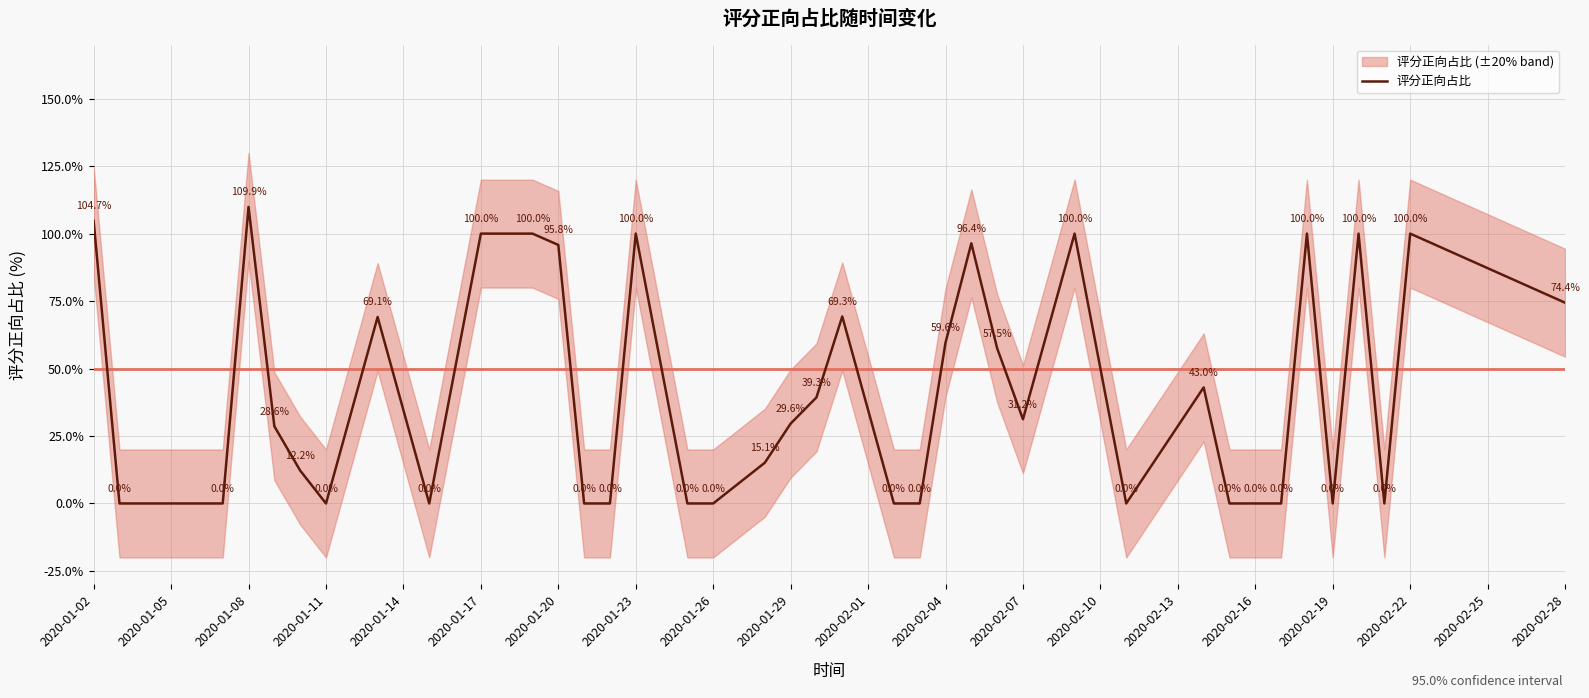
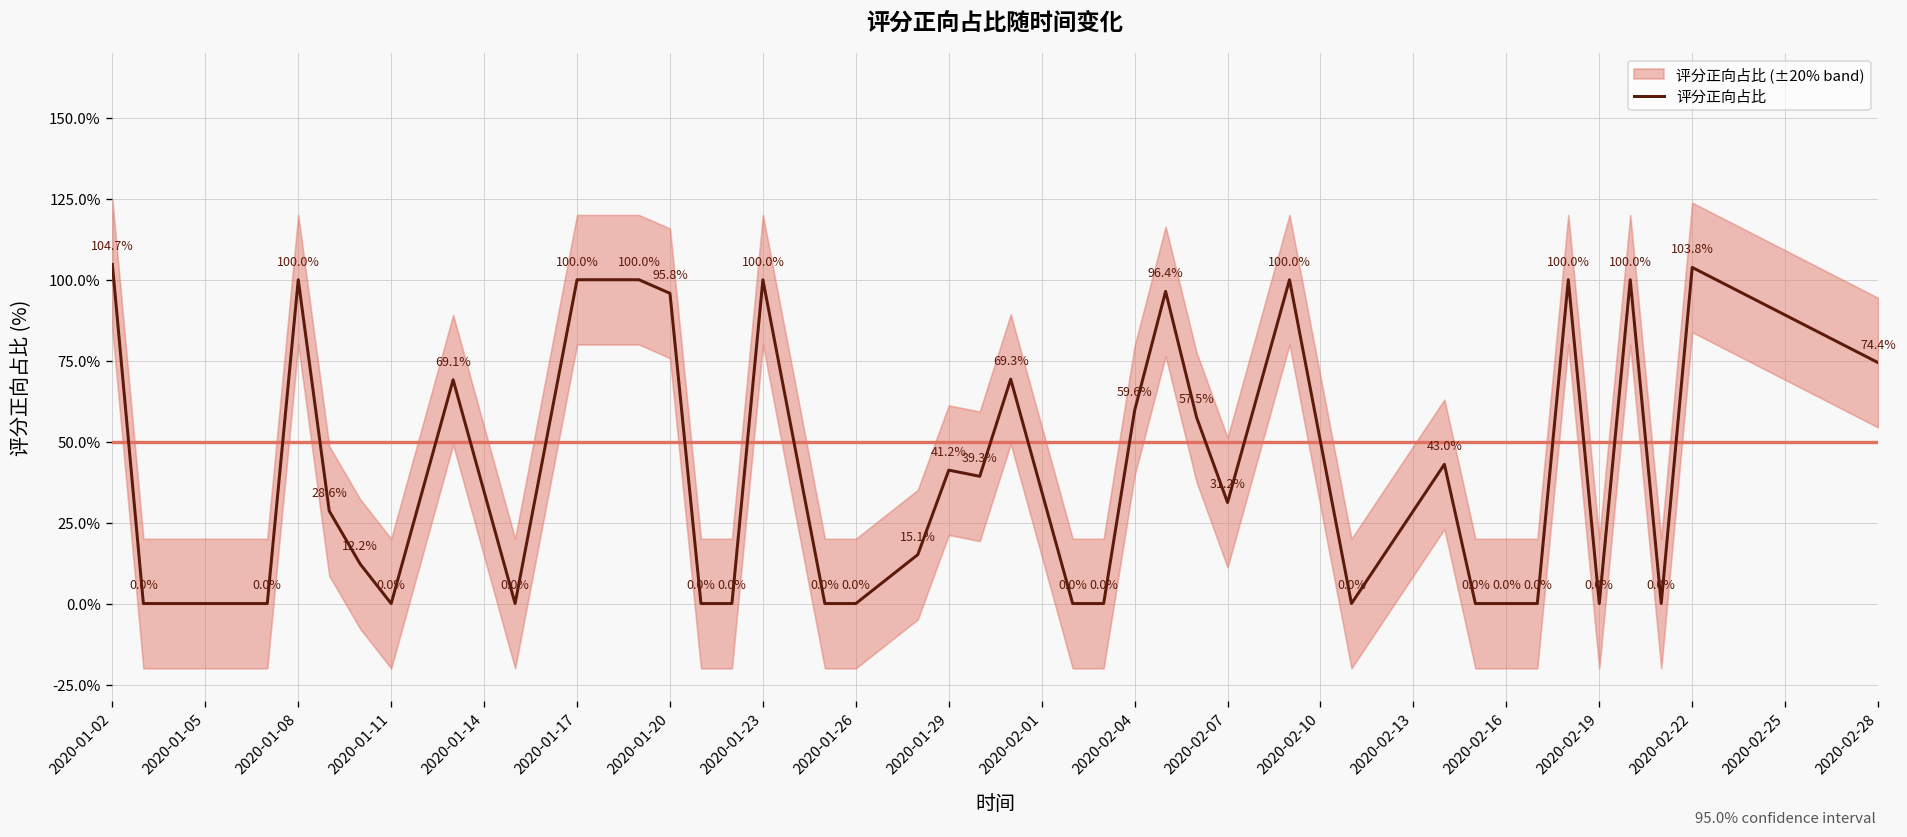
  {
    "评分正向占比": {
      "2020-01-02": "104.7%",
-     "2020-01-08": "109.9%",
+     "2020-01-08": "100.0%",
      "2020-01-11": "0.0%",
      "2020-01-17": "100.0%",
      "2020-01-20": "95.8%",
      "2020-01-23": "100.0%",
      "2020-01-26": "0.0%",
-     "2020-01-29": "29.6%",
+     "2020-01-29": "41.2%",
      "2020-02-04": "59.6%",
      "2020-02-07": "31.2%",
      "2020-02-16": "0.0%",
      "2020-02-19": "0.0%",
-     "2020-02-22": "100.0%",
+     "2020-02-22": "103.8%",
      "2020-02-28": "74.4%"
    }
  }
